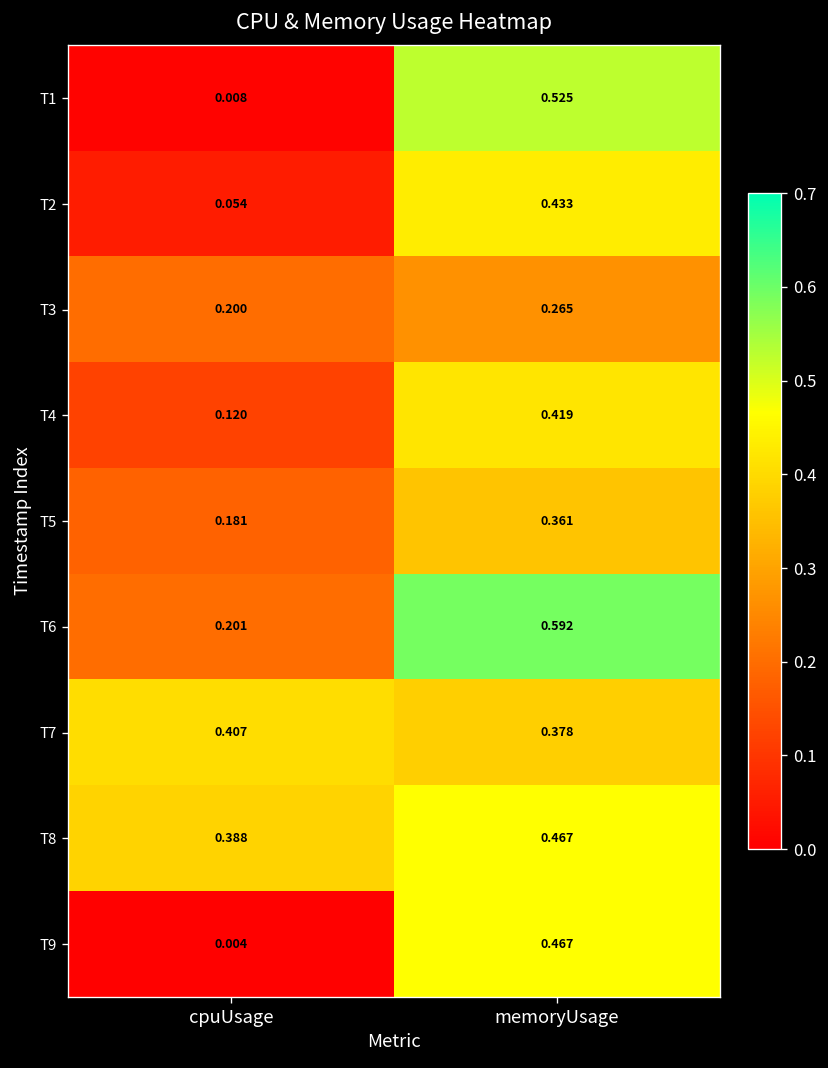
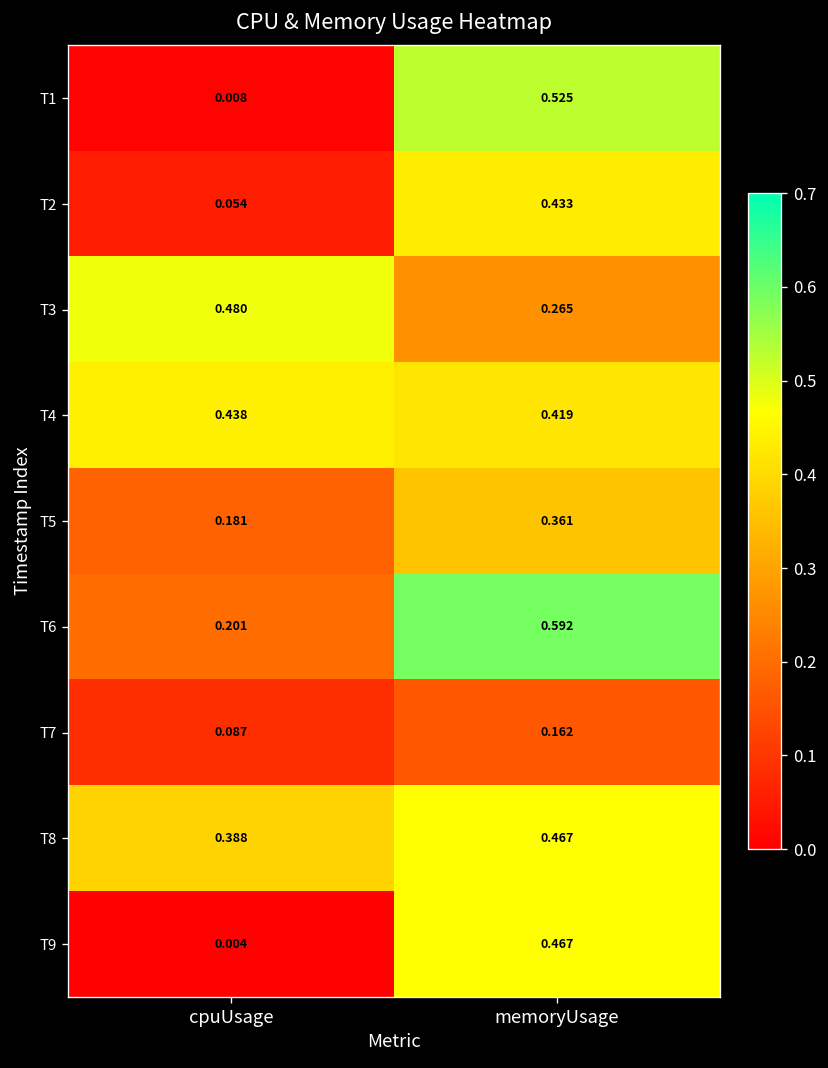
  {
    "T1": {
      "cpuUsage": 0.008,
      "memoryUsage": 0.525
    },
    "T2": {
      "cpuUsage": 0.054,
      "memoryUsage": 0.433
    },
    "T3": {
-     "cpuUsage": 0.200,
+     "cpuUsage": 0.480,
      "memoryUsage": 0.265
    },
    "T4": {
-     "cpuUsage": 0.120,
+     "cpuUsage": 0.438,
      "memoryUsage": 0.419
    },
    "T5": {
      "cpuUsage": 0.181,
      "memoryUsage": 0.361
    },
    "T6": {
      "cpuUsage": 0.201,
      "memoryUsage": 0.592
    },
    "T7": {
-     "cpuUsage": 0.407,
-     "memoryUsage": 0.378
+     "cpuUsage": 0.087,
+     "memoryUsage": 0.162
    },
    "T8": {
      "cpuUsage": 0.388,
      "memoryUsage": 0.467
    },
    "T9": {
      "cpuUsage": 0.004,
      "memoryUsage": 0.467
    }
  }
